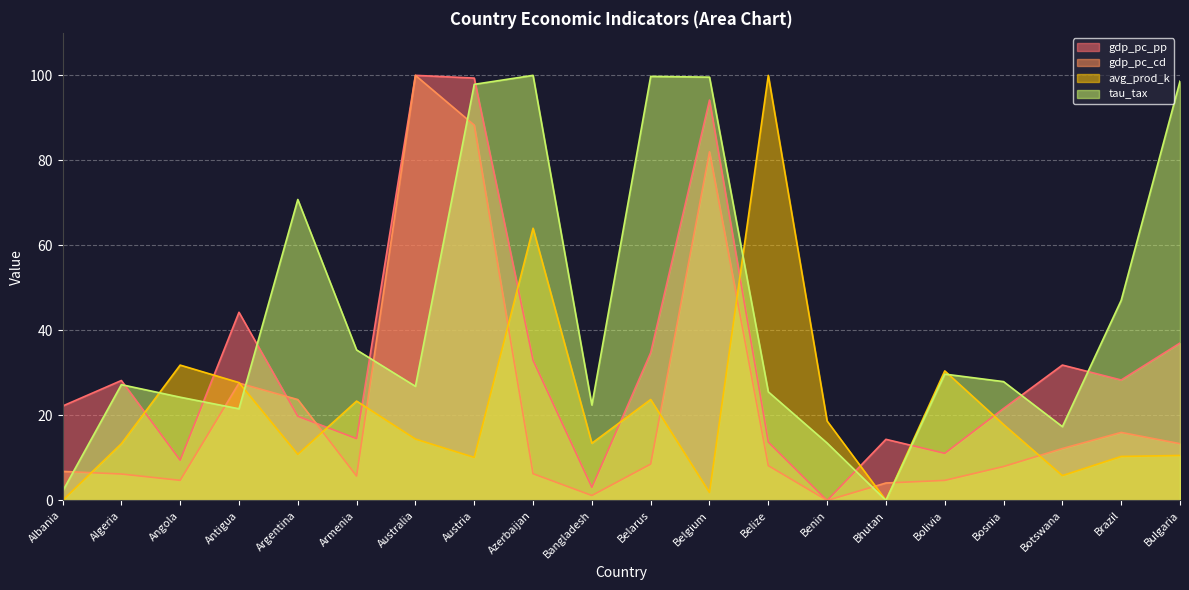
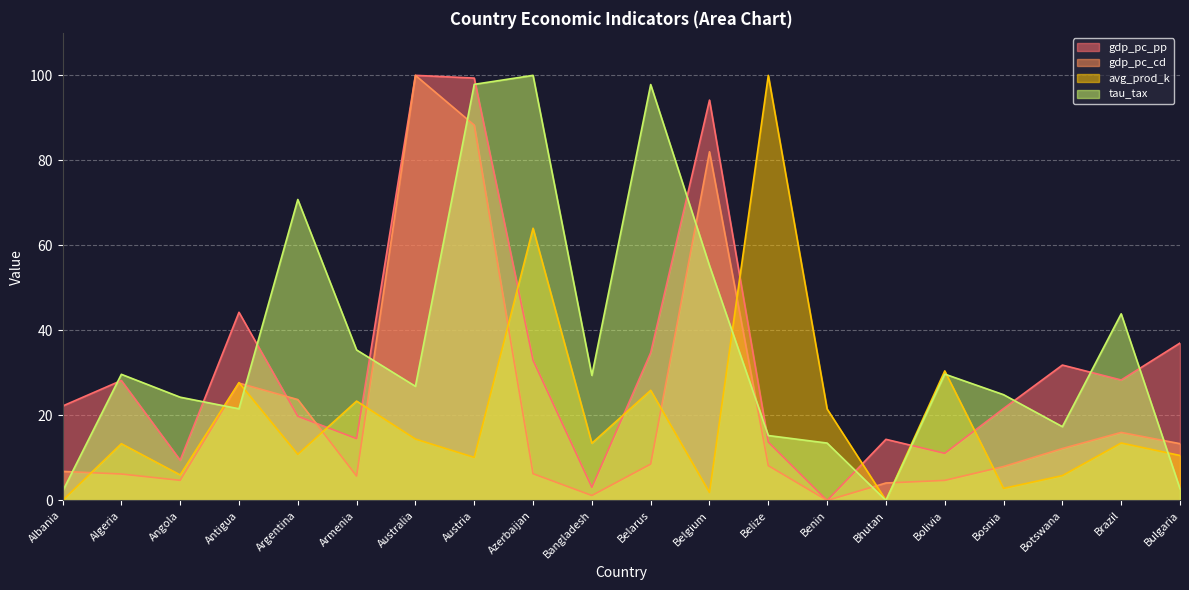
  {
    "avg_prod_k": {
      "Albania": 0,
      "Algeria": 13,
-     "Angola": 32,
+     "Angola": 6,
      "Argentina": 11,
      "Armenia": 23,
      "Australia": 14,
      "Austria": 10,
      "Azerbaijan": 64,
      "Bangladesh": 13,
-     "Belarus": 24,
+     "Belarus": 26,
      "Belgium": 2,
      "Belize": 100,
-     "Benin": 19,
+     "Benin": 22,
      "Bolivia": 30,
-     "Bosnia": 18,
+     "Bosnia": 3,
      "Botswana": 6,
-     "Brazil": 10,
+     "Brazil": 14,
      "Bulgaria": 11
    },
    "tau_tax": {
      "Albania": 2,
-     "Algeria": 27,
+     "Algeria": 30,
      "Angola": 24,
      "Antigua": 22,
      "Argentina": 71,
      "Armenia": 35,
      "Australia": 27,
      "Austria": 98,
      "Azerbaijan": 100,
-     "Bangladesh": 22,
-     "Belarus": 100,
-     "Belgium": 100,
-     "Belize": 26,
+     "Bangladesh": 29,
+     "Belarus": 98,
+     "Belgium": 55,
+     "Belize": 15,
      "Benin": 13,
      "Bolivia": 30,
-     "Bosnia": 28,
+     "Bosnia": 25,
      "Botswana": 17,
-     "Brazil": 47,
-     "Bulgaria": 99
+     "Brazil": 44,
+     "Bulgaria": 3
    }
  }
